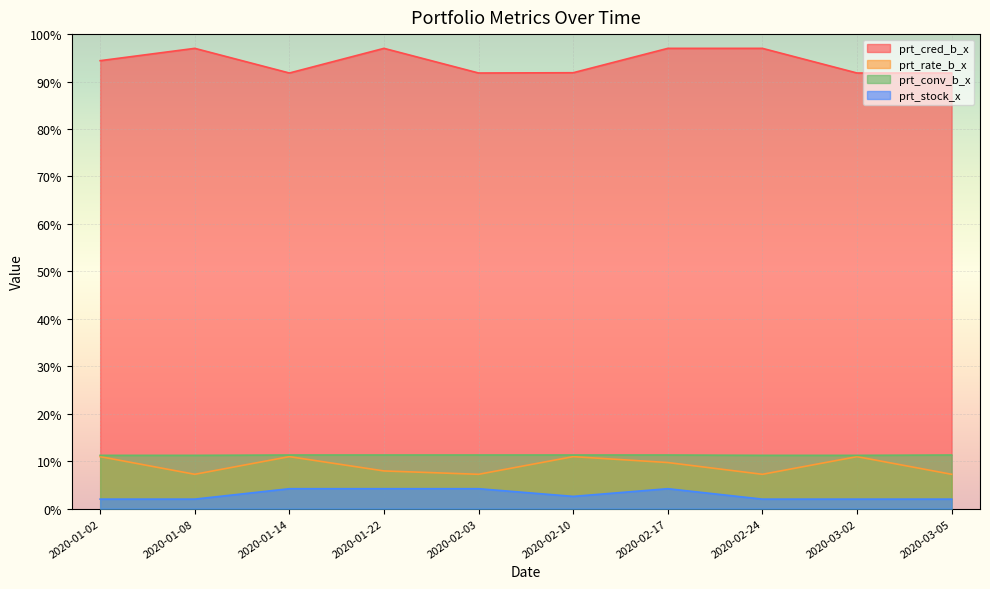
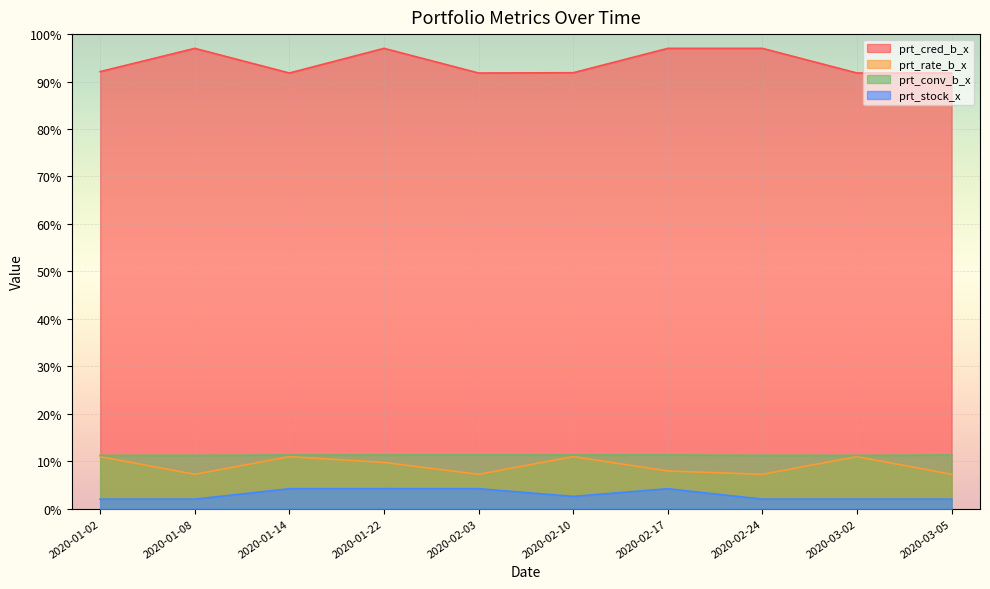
  {
    "prt_cred_b_x": {
-     "2020-01-02": "94%",
+     "2020-01-02": "92%",
      "2020-01-08": "97%",
      "2020-01-14": "92%",
      "2020-01-22": "97%",
      "2020-02-03": "92%",
      "2020-02-10": "92%",
      "2020-02-17": "97%",
      "2020-02-24": "97%",
      "2020-03-02": "92%"
    },
    "prt_rate_b_x": {
      "2020-01-08": "7%",
-     "2020-01-22": "8%",
+     "2020-01-22": "10%",
      "2020-02-03": "7%",
-     "2020-02-17": "10%",
+     "2020-02-17": "8%",
      "2020-02-24": "7%",
      "2020-03-05": "7%"
    },
    "prt_conv_b_x": {
      "2020-01-08": "11%",
      "2020-01-22": "11%",
      "2020-02-03": "11%",
      "2020-02-17": "11%",
      "2020-02-24": "11%",
      "2020-03-05": "11%"
    },
    "prt_stock_x": {
      "2020-01-02": "2%",
      "2020-01-08": "2%",
      "2020-01-14": "4%",
      "2020-01-22": "4%",
      "2020-02-03": "4%",
      "2020-02-10": "3%",
      "2020-02-17": "4%",
      "2020-02-24": "2%",
      "2020-03-02": "2%",
      "2020-03-05": "2%"
    }
  }
